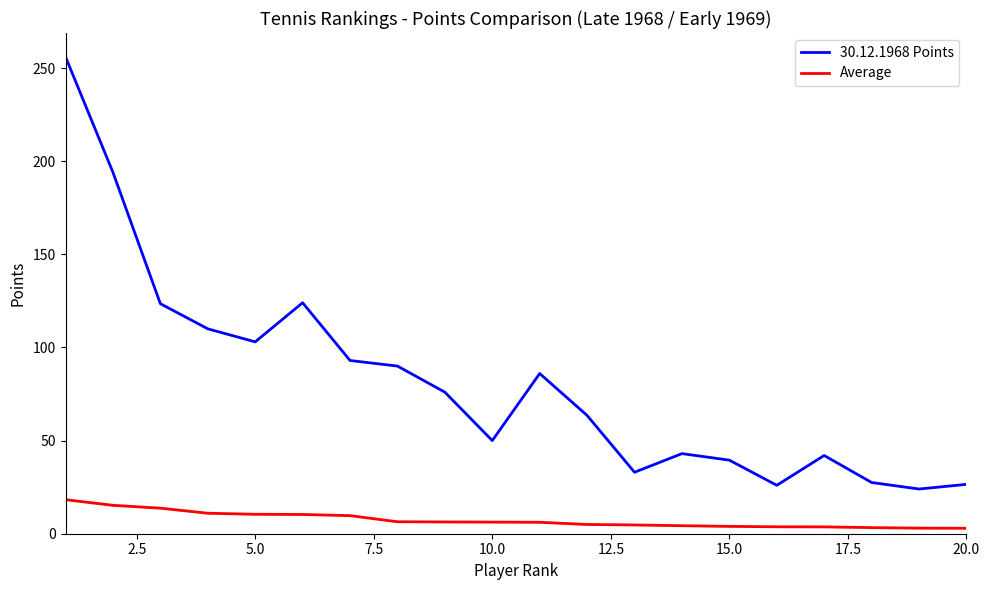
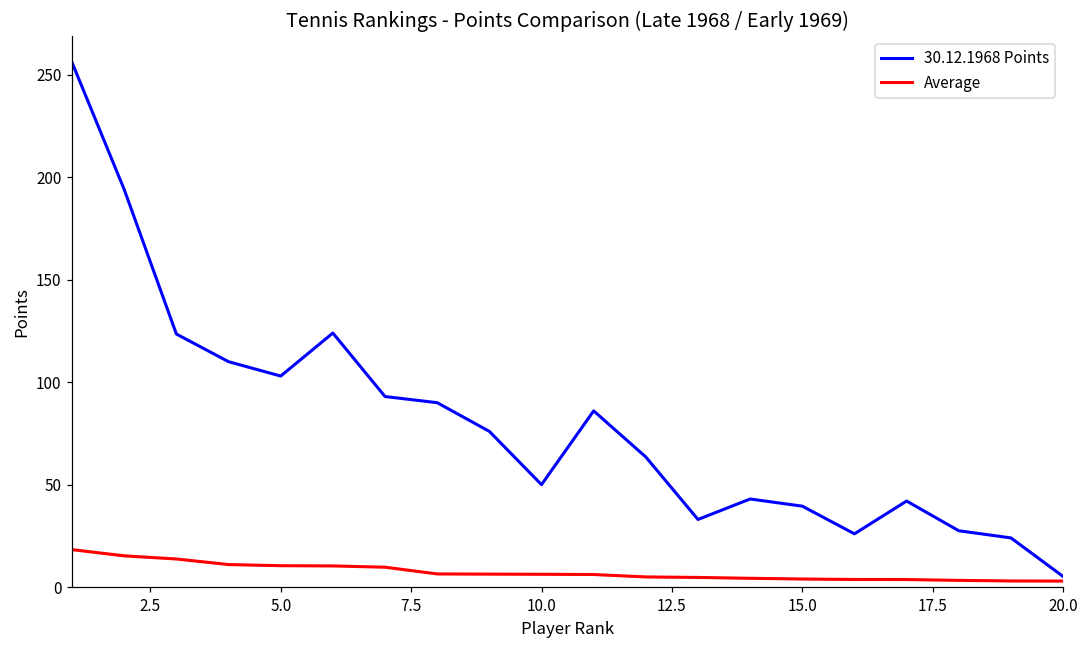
  {
    "30.12.1968 Points": {
      "5.0": 103,
      "10.0": 50,
      "15.0": 40,
-     "20.0": 27
+     "20.0": 5
    }
  }
